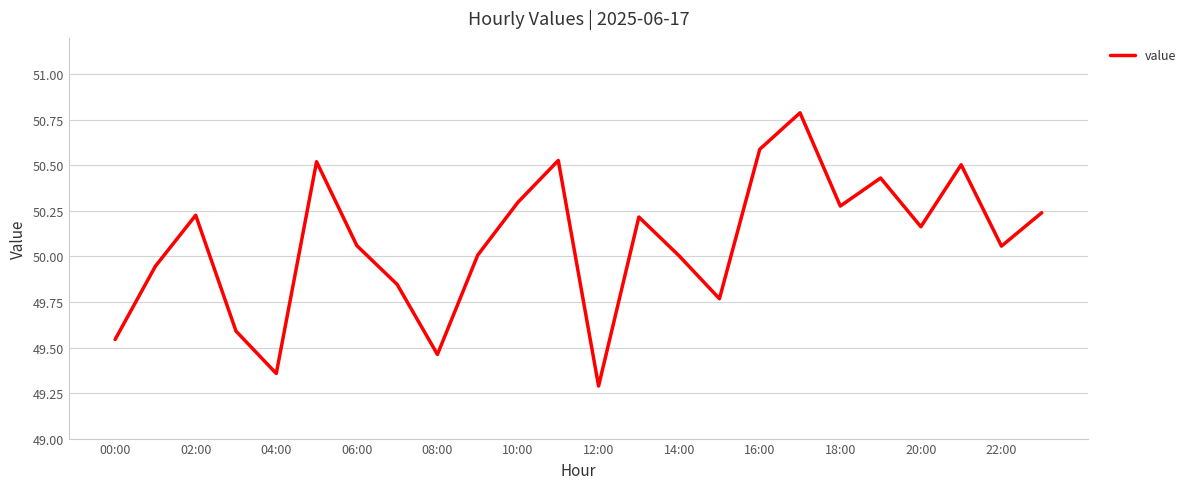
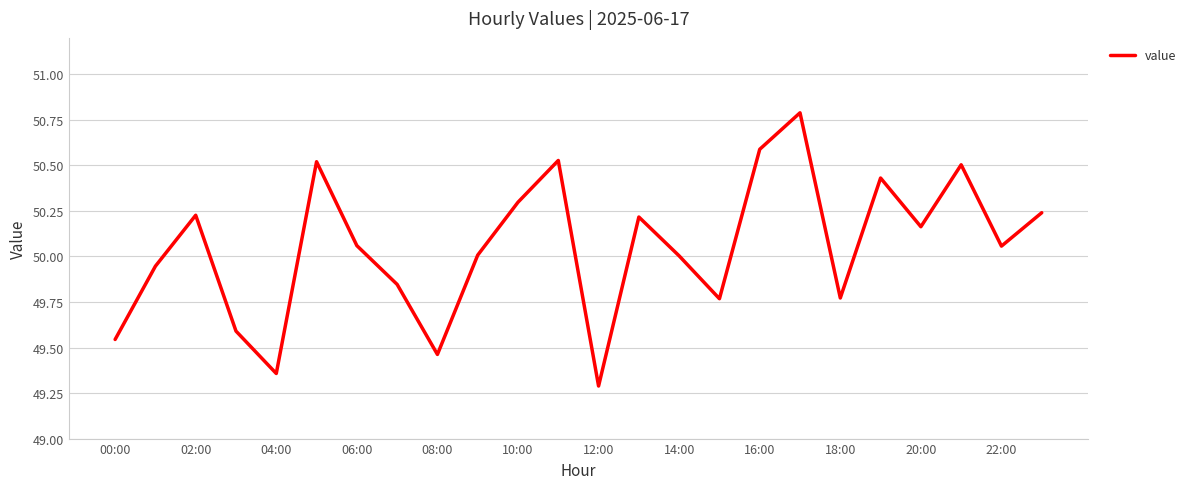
  {
    "00:00": 49.54,
    "02:00": 50.23,
    "04:00": 49.36,
    "06:00": 50.06,
    "08:00": 49.46,
    "10:00": 50.30,
    "12:00": 49.29,
    "14:00": 50.00,
    "16:00": 50.59,
-   "18:00": 50.28,
+   "18:00": 49.77,
    "20:00": 50.16,
    "22:00": 50.06
  }
